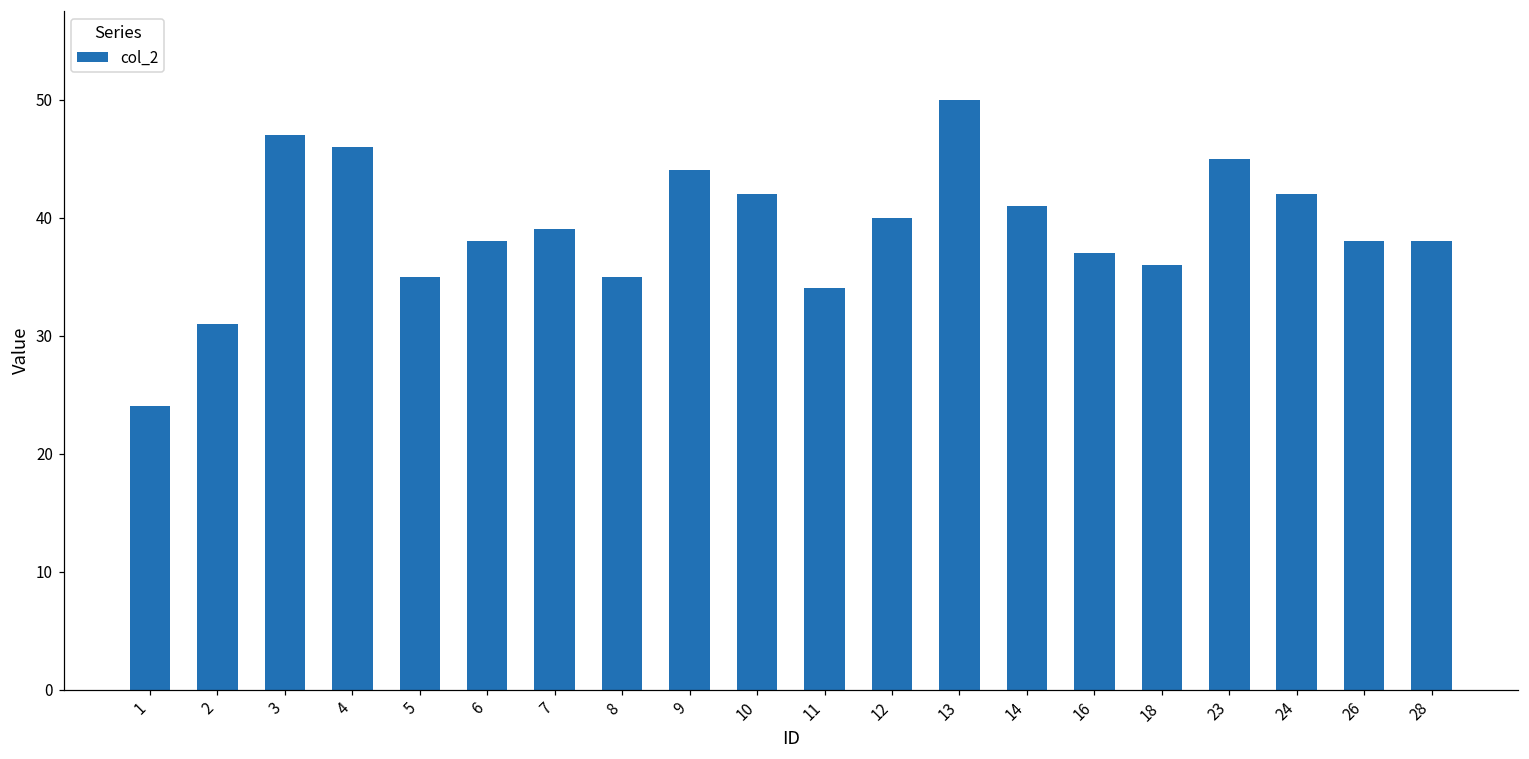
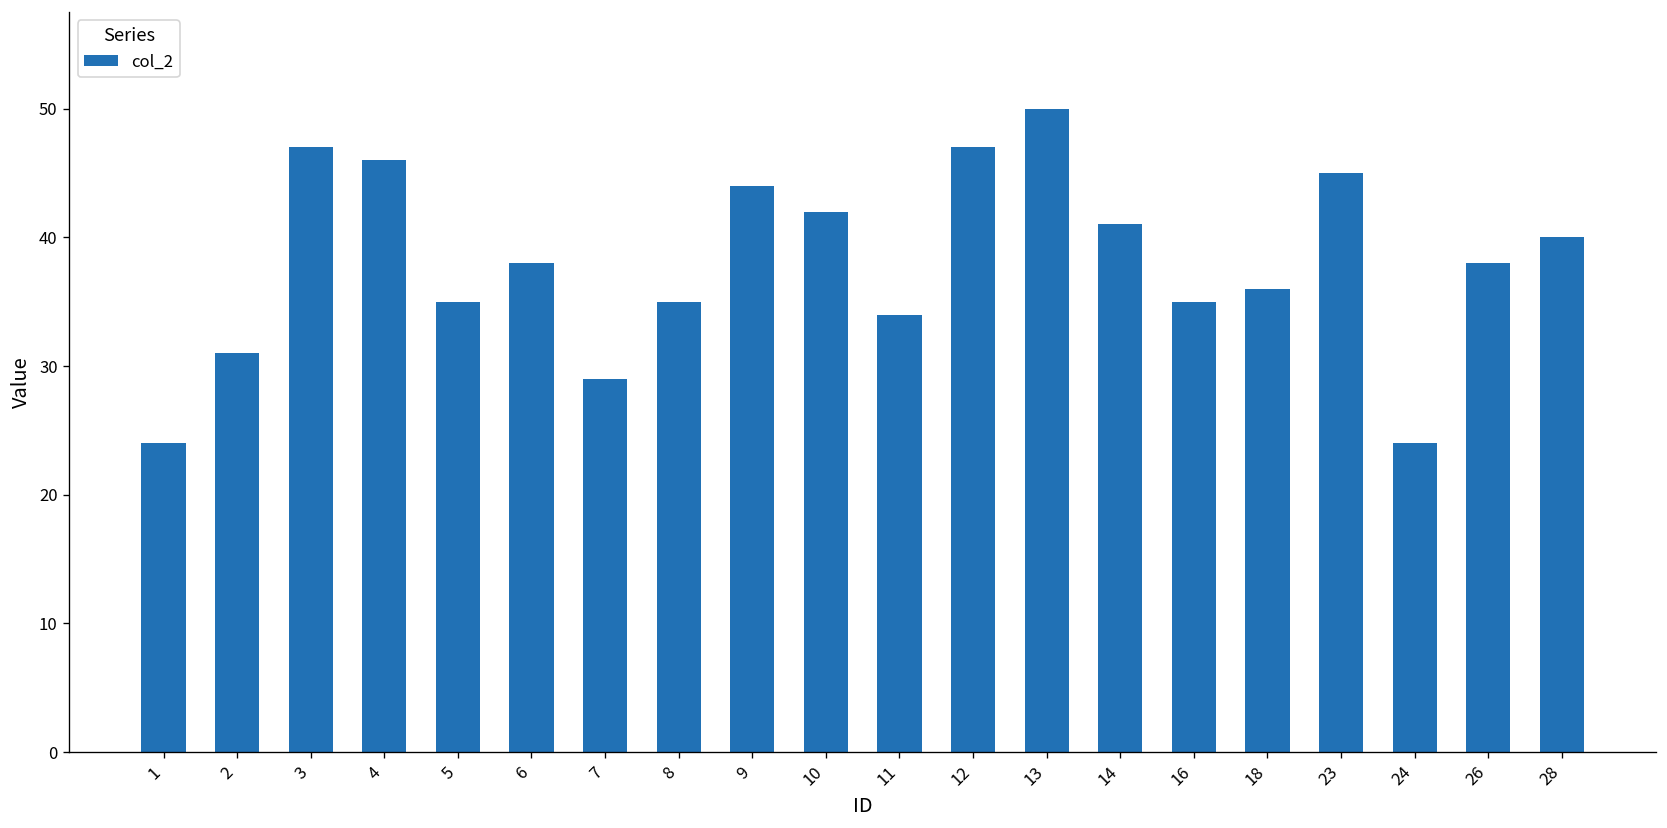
  {
    "1": 24,
    "2": 31,
    "3": 47,
    "4": 46,
    "5": 35,
    "6": 38,
-   "7": 39,
+   "7": 29,
    "8": 35,
    "9": 44,
    "10": 42,
    "11": 34,
-   "12": 40,
+   "12": 47,
    "13": 50,
    "14": 41,
-   "16": 37,
+   "16": 35,
    "18": 36,
    "23": 45,
-   "24": 42,
+   "24": 24,
    "26": 38,
-   "28": 38
+   "28": 40
  }
